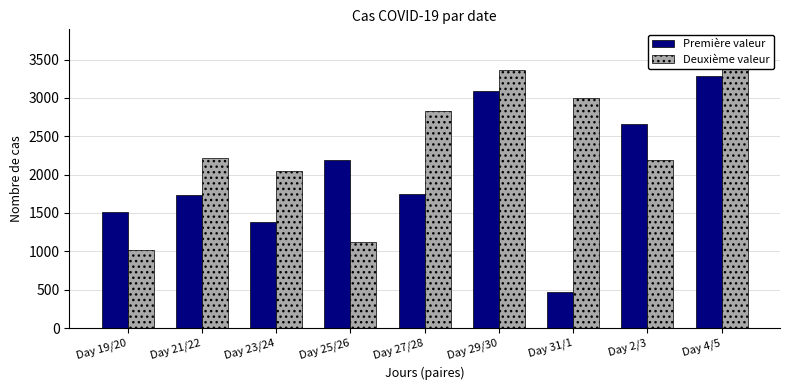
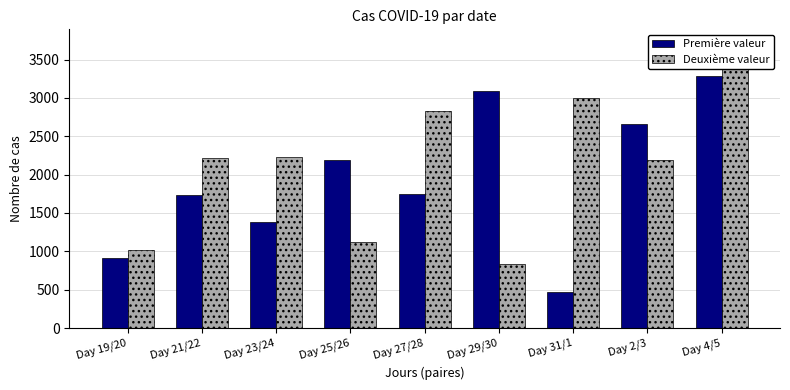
  {
    "Première valeur": {
-     "Day 19/20": 1500,
+     "Day 19/20": 900,
      "Day 21/22": 1700,
      "Day 23/24": 1400,
      "Day 25/26": 2200,
      "Day 27/28": 1700,
      "Day 29/30": 3100,
      "Day 31/1": 500,
      "Day 2/3": 2700,
      "Day 4/5": 3300
    },
    "Deuxième valeur": {
      "Day 19/20": 1000,
      "Day 21/22": 2200,
-     "Day 23/24": 2100,
+     "Day 23/24": 2200,
      "Day 25/26": 1100,
      "Day 27/28": 2800,
-     "Day 29/30": 3400,
+     "Day 29/30": 800,
      "Day 31/1": 3000,
      "Day 2/3": 2200
    }
  }
